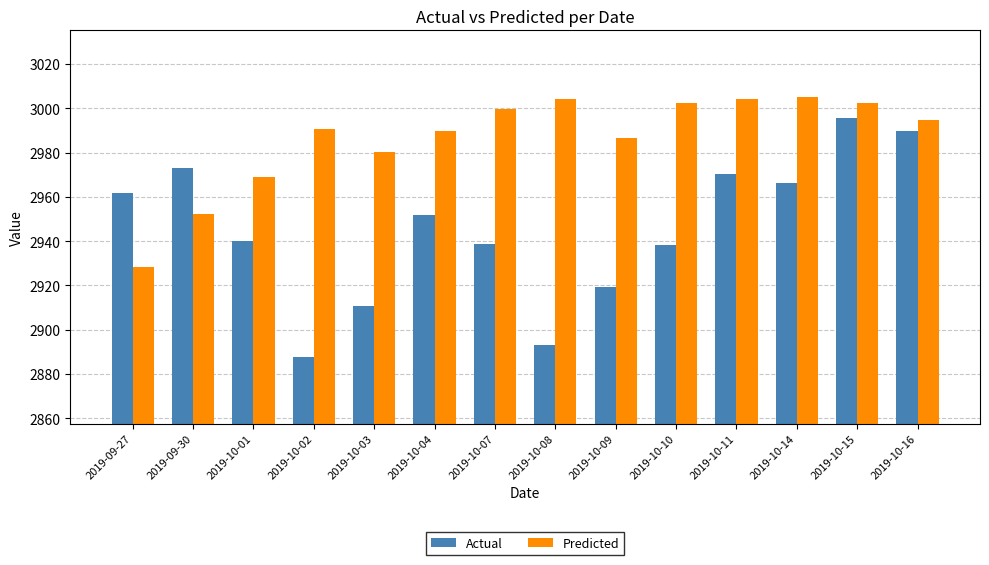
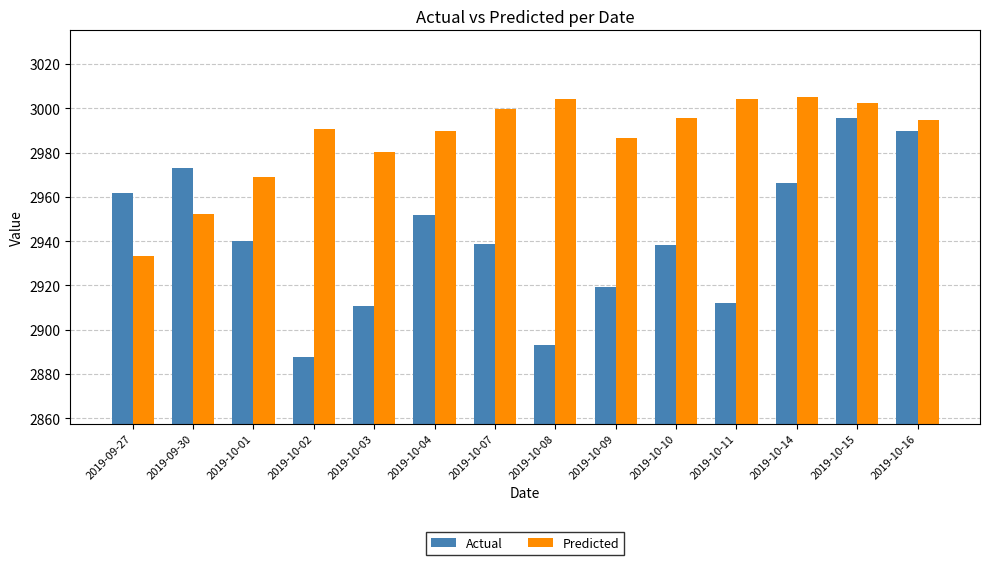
  {
    "Actual": {
      "2019-09-27": 2962,
      "2019-09-30": 2973,
      "2019-10-01": 2940,
      "2019-10-02": 2888,
      "2019-10-03": 2911,
      "2019-10-04": 2952,
      "2019-10-07": 2939,
      "2019-10-08": 2893,
      "2019-10-09": 2919,
      "2019-10-10": 2938,
-     "2019-10-11": 2970,
+     "2019-10-11": 2912,
      "2019-10-14": 2966,
      "2019-10-15": 2996,
      "2019-10-16": 2990
    },
    "Predicted": {
-     "2019-09-27": 2928,
+     "2019-09-27": 2933,
      "2019-09-30": 2952,
      "2019-10-01": 2969,
      "2019-10-02": 2990,
      "2019-10-03": 2980,
      "2019-10-04": 2990,
      "2019-10-07": 3000,
      "2019-10-08": 3004,
      "2019-10-09": 2986,
-     "2019-10-10": 3002,
+     "2019-10-10": 2995,
      "2019-10-11": 3004,
      "2019-10-14": 3005,
      "2019-10-15": 3002,
      "2019-10-16": 2995
    }
  }
